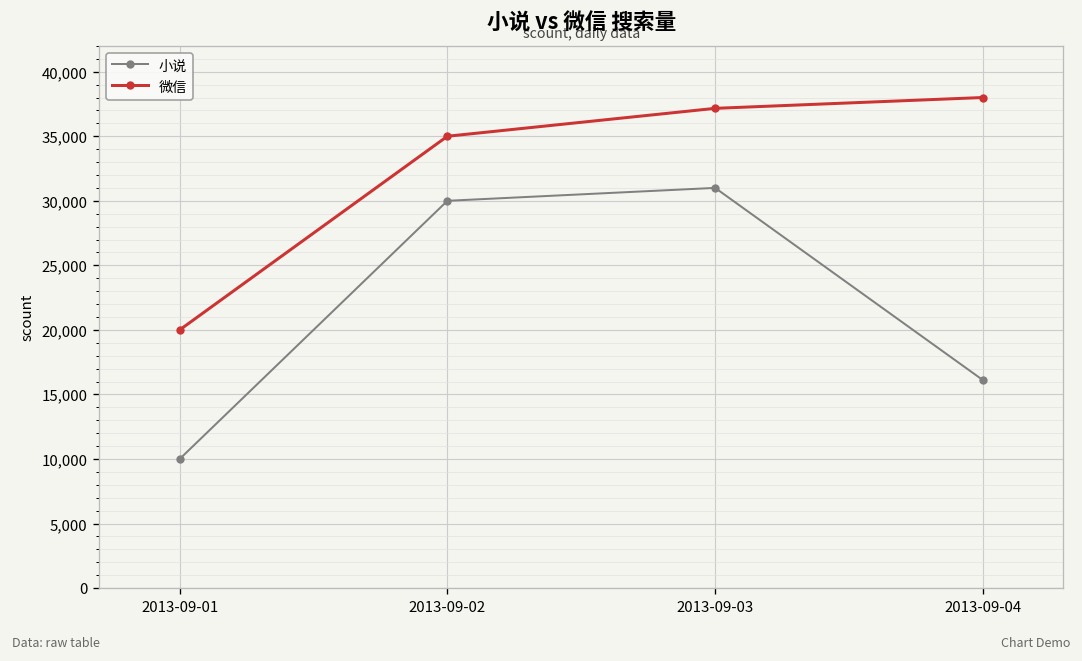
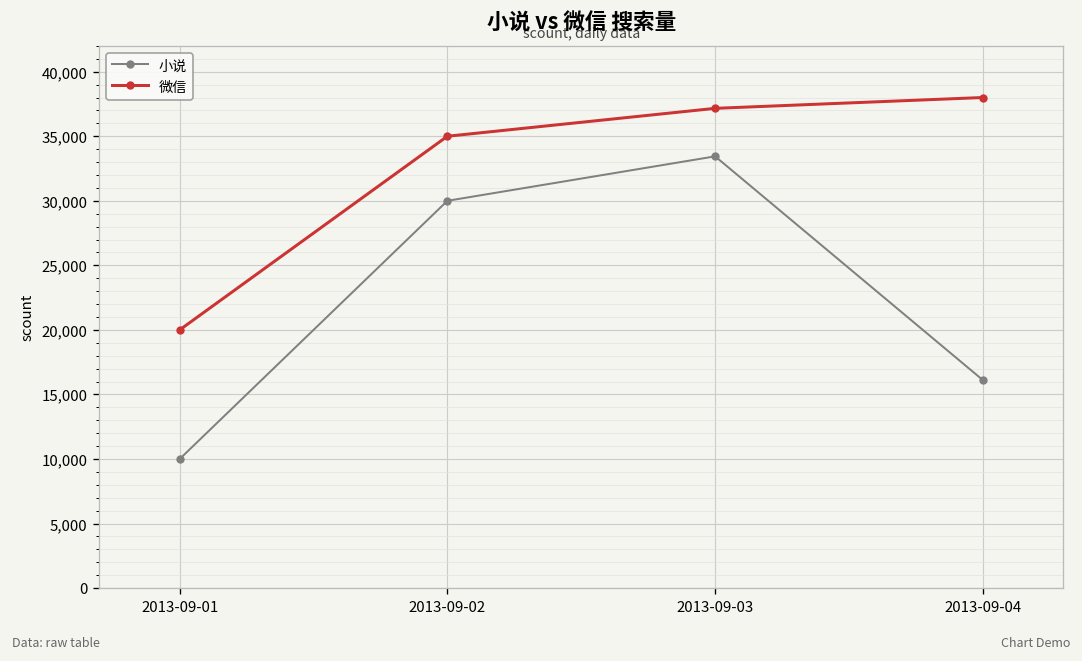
  {
    "小说": {
      "2013-09-01": "10,000",
      "2013-09-02": "30,000",
-     "2013-09-03": "31,000",
+     "2013-09-03": "33,400",
      "2013-09-04": "16,100"
    },
    "微信": {
      "2013-09-01": "20,000",
      "2013-09-02": "35,000",
      "2013-09-03": "37,200",
      "2013-09-04": "38,000"
    }
  }
